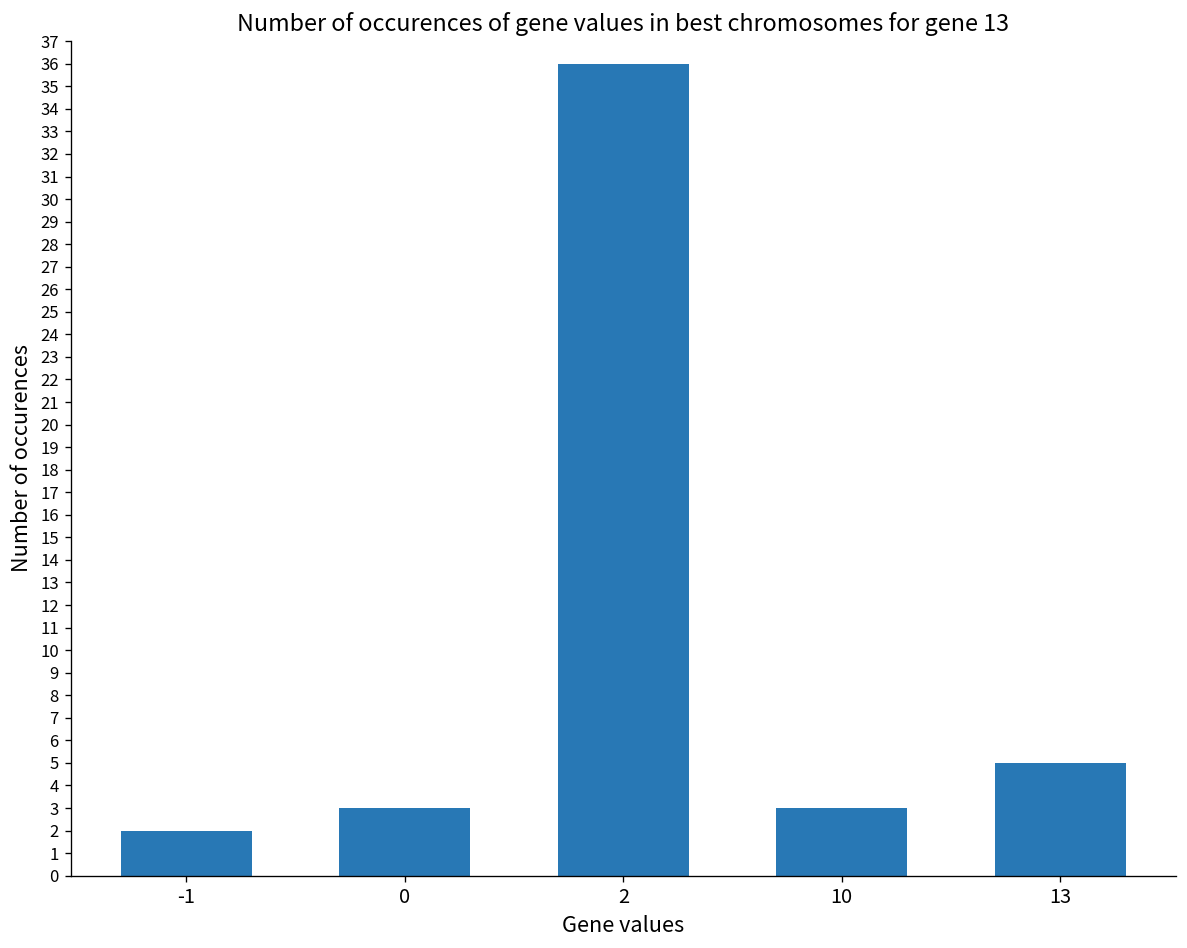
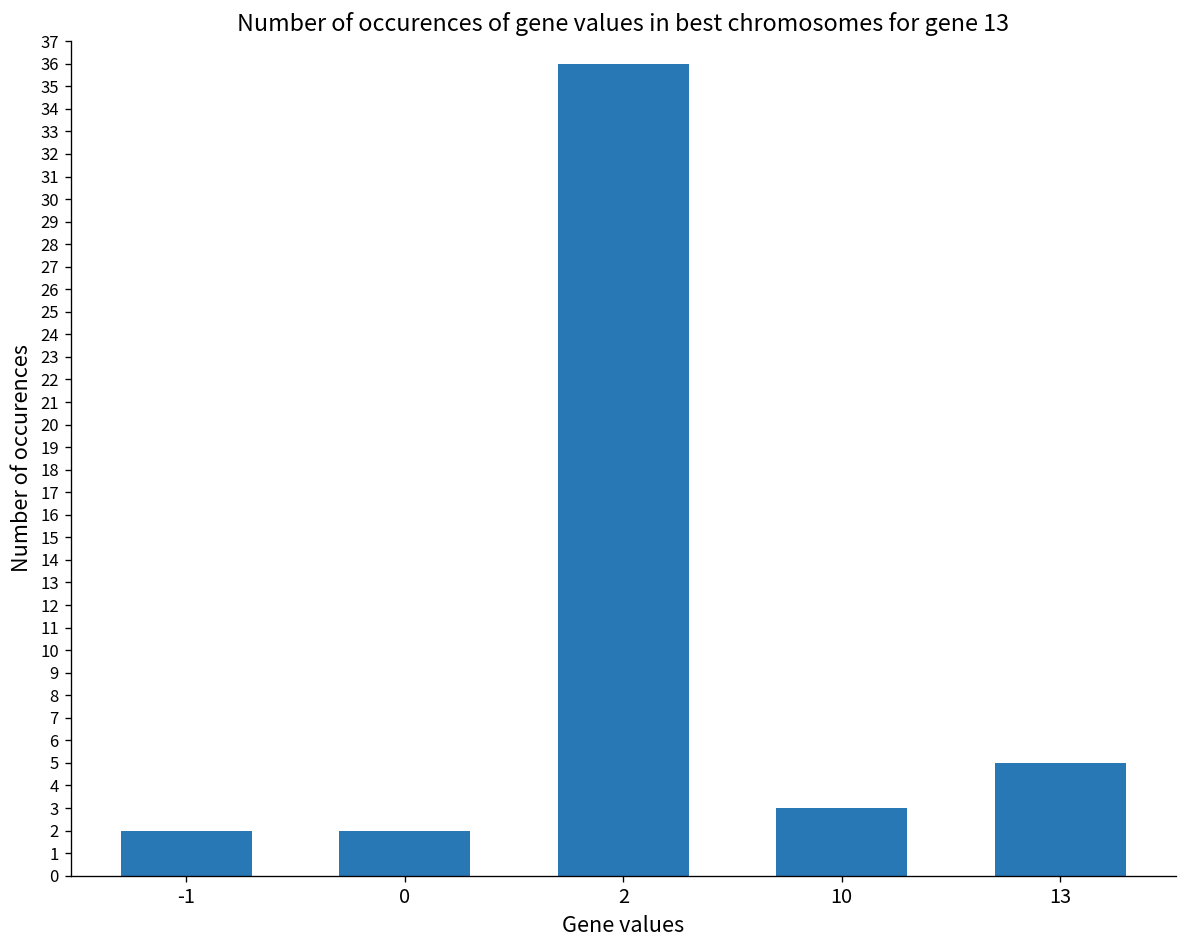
  {
    "-1": 2,
-   "0": 3,
+   "0": 2,
    "2": 36,
    "10": 3,
    "13": 5
  }
